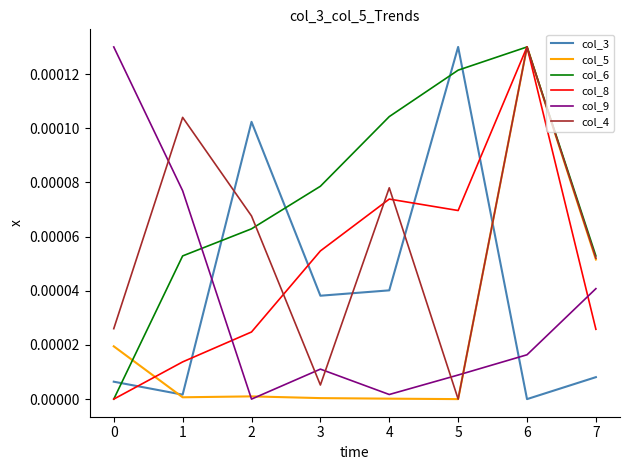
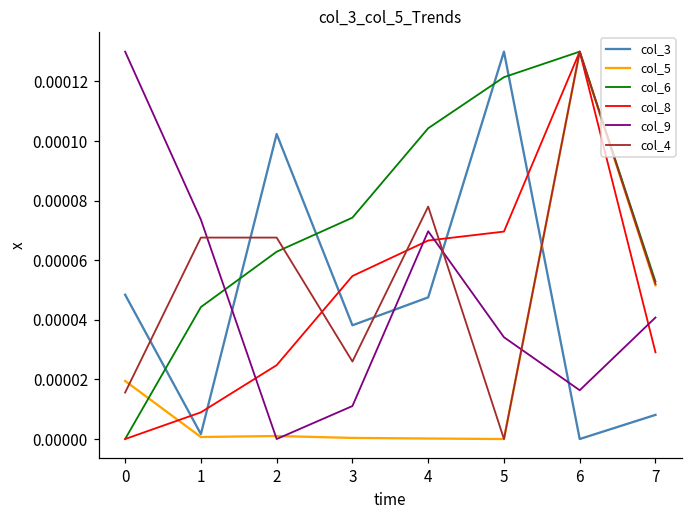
  {
    "col_3": {
-     "0": 0.000006,
+     "0": 0.000048,
      "1": 0.000002,
      "2": 0.000102,
      "3": 0.000038,
-     "4": 0.000040,
+     "4": 0.000048,
      "5": 0.000130,
      "6": 0.000000,
      "7": 0.000008
    },
    "col_5": {
      "0": 0.000019,
      "1": 0.000001,
      "2": 0.000001,
      "3": 0.000000,
      "4": 0.000000
    },
    "col_6": {
-     "1": 0.000053,
+     "1": 0.000044,
      "2": 0.000063,
-     "3": 0.000079,
+     "3": 0.000074,
      "4": 0.000104,
      "5": 0.000121
    },
    "col_8": {
-     "1": 0.000014,
+     "1": 0.000009,
      "2": 0.000025,
      "3": 0.000055,
-     "4": 0.000074,
+     "4": 0.000067,
      "5": 0.000070,
-     "7": 0.000026
+     "7": 0.000029
    },
    "col_9": {
      "0": 0.000130,
-     "1": 0.000077,
+     "1": 0.000074,
      "2": 0.000000,
      "3": 0.000011,
-     "4": 0.000002,
-     "5": 0.000009,
+     "4": 0.000070,
+     "5": 0.000034,
      "6": 0.000016,
      "7": 0.000041
    },
    "col_4": {
-     "0": 0.000026,
-     "1": 0.000104,
+     "0": 0.000016,
+     "1": 0.000068,
      "2": 0.000068,
-     "3": 0.000005,
+     "3": 0.000026,
      "4": 0.000078
    }
  }
